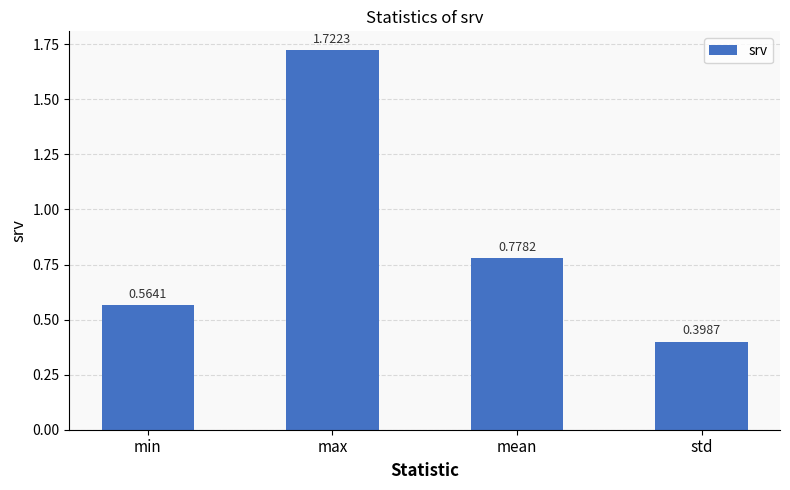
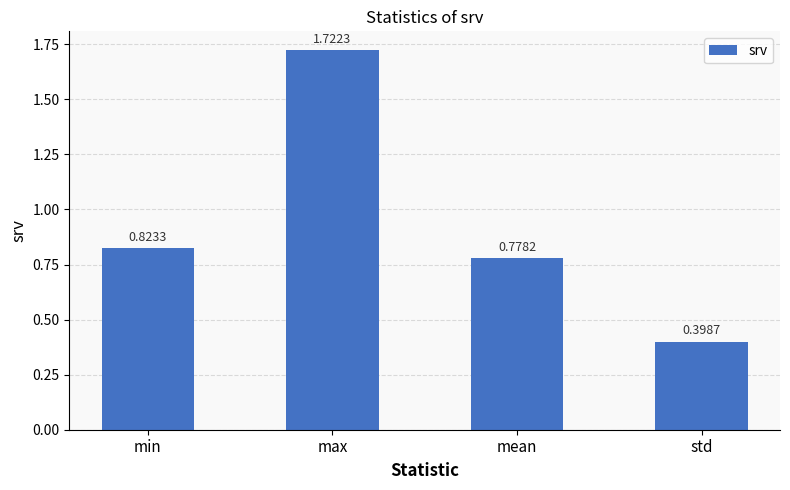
  {
-   "min": 0.5641,
+   "min": 0.8233,
    "max": 1.7223,
    "mean": 0.7782,
    "std": 0.3987
  }
